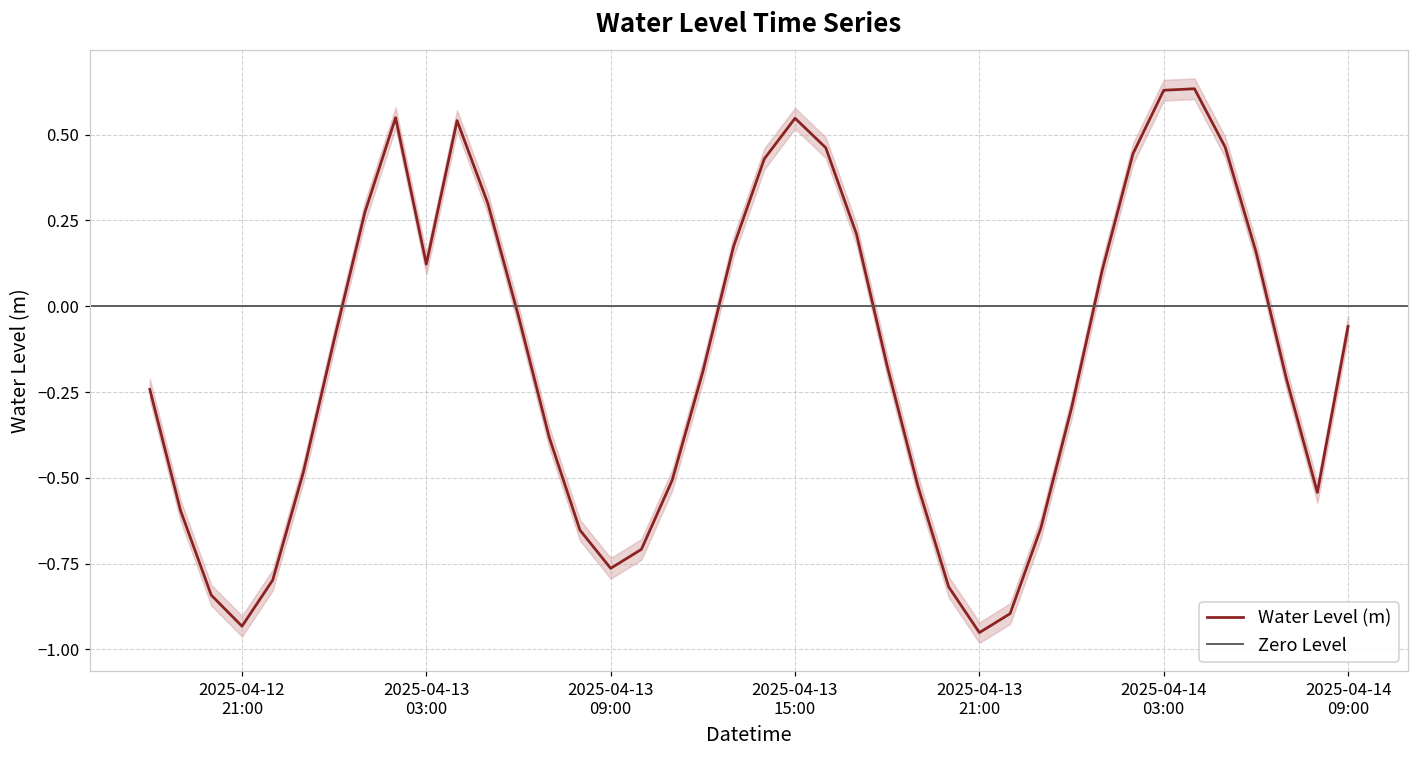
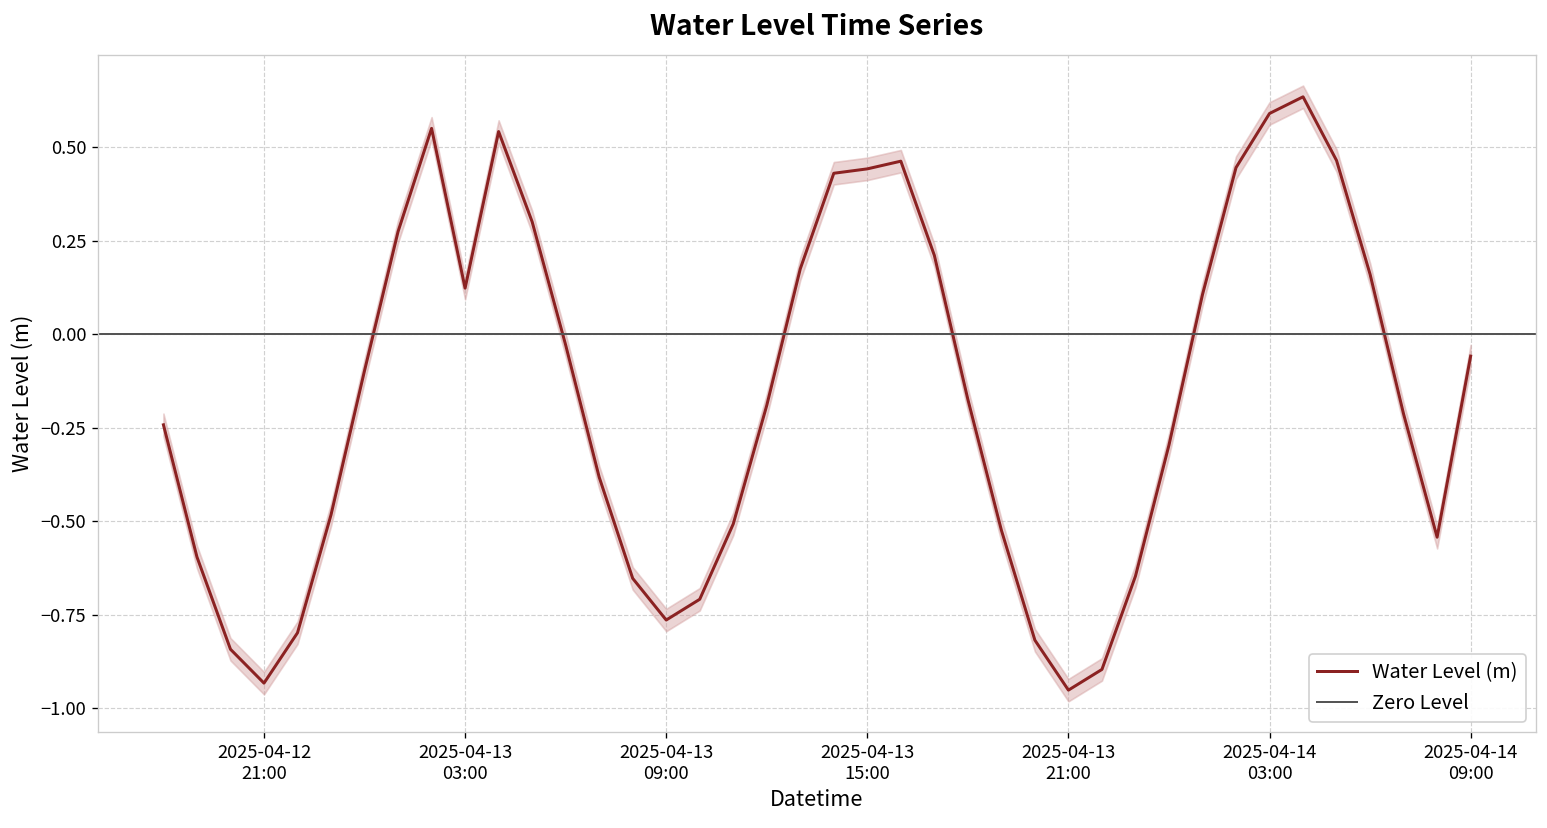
  {
    "Water Level (m)": {
      "2025-04-12 21:00": -0.93,
      "2025-04-13 03:00": 0.12,
      "2025-04-13 09:00": -0.76,
-     "2025-04-13 15:00": 0.55,
+     "2025-04-13 15:00": 0.44,
      "2025-04-13 21:00": -0.95,
-     "2025-04-14 03:00": 0.63,
+     "2025-04-14 03:00": 0.59,
      "2025-04-14 09:00": -0.06
    }
  }
